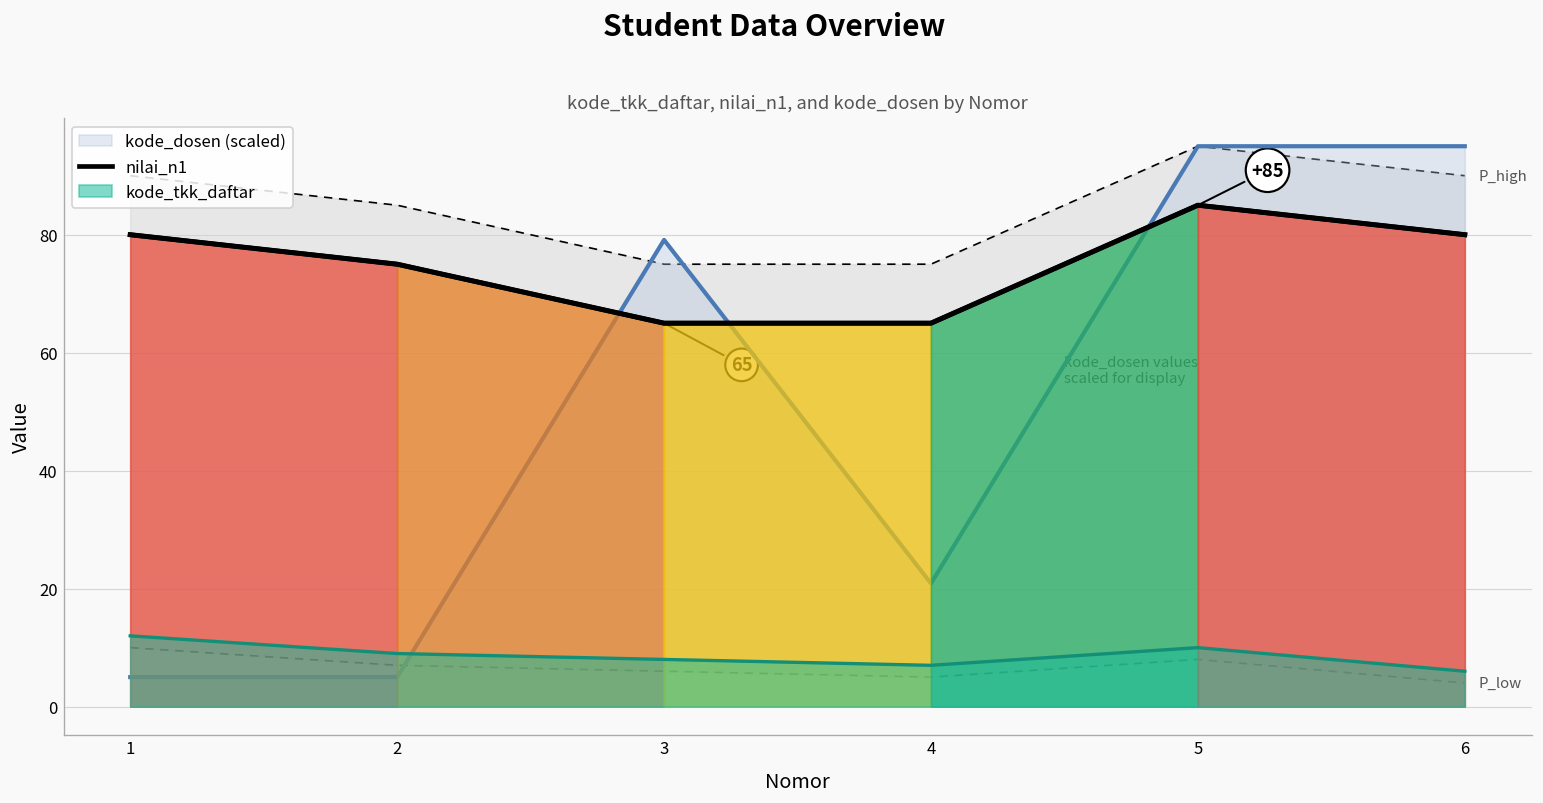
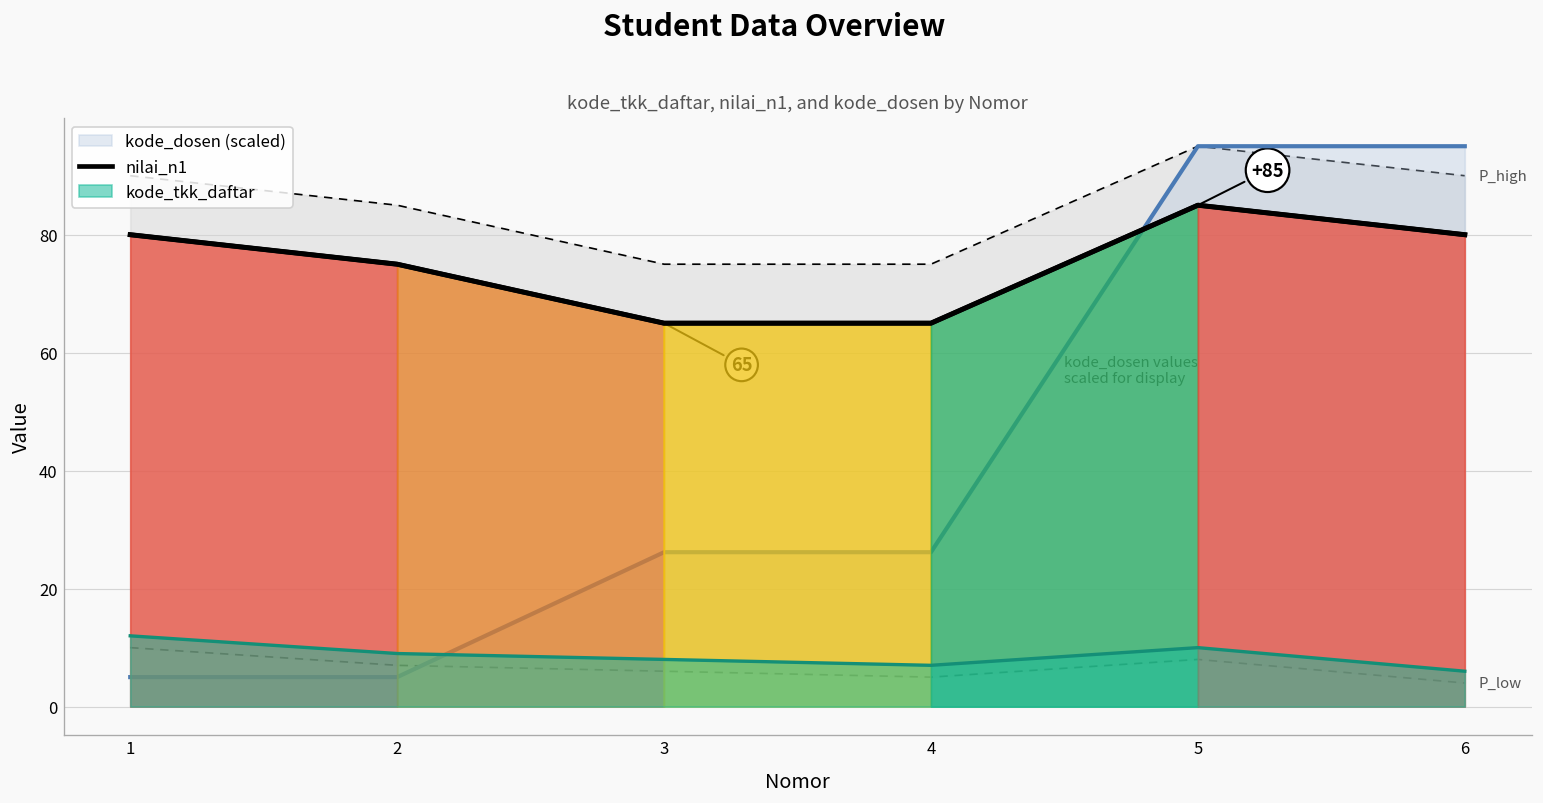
  {
    "kode_dosen (scaled)": {
      "1": 5,
      "2": 5,
-     "3": 79,
-     "4": 21,
+     "3": 26,
+     "4": 26,
      "6": 95
    },
    "kode_tkk_daftar": {
      "1": 12,
      "2": 9,
      "3": 8,
      "4": 7,
      "5": 10,
      "6": 6
    }
  }
